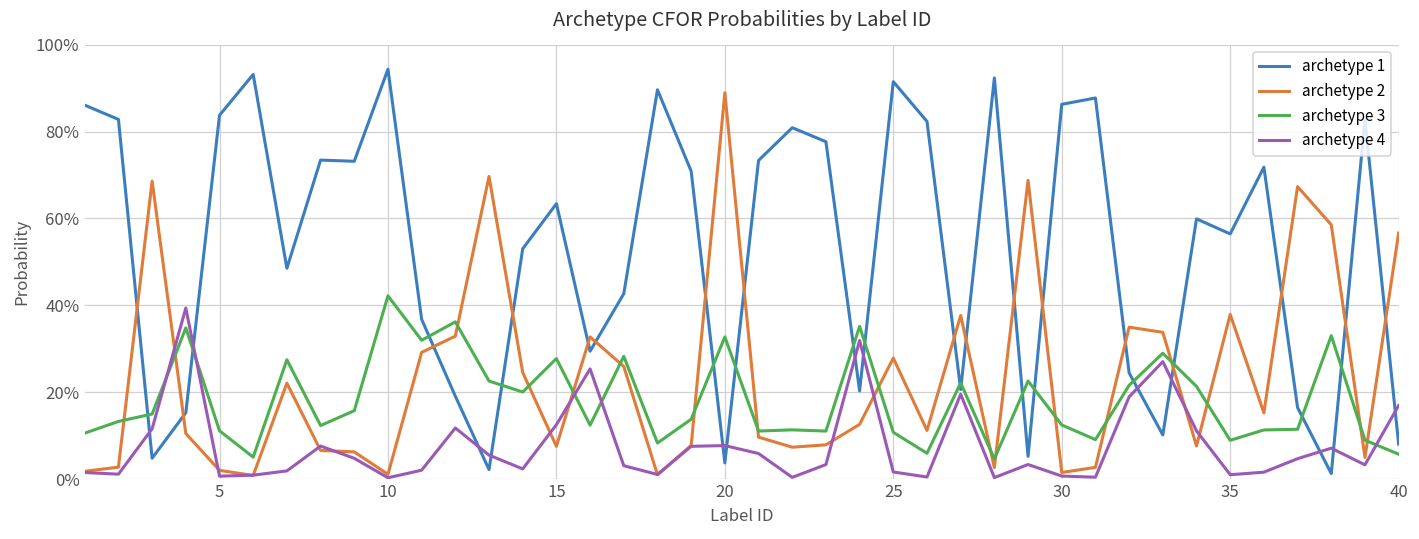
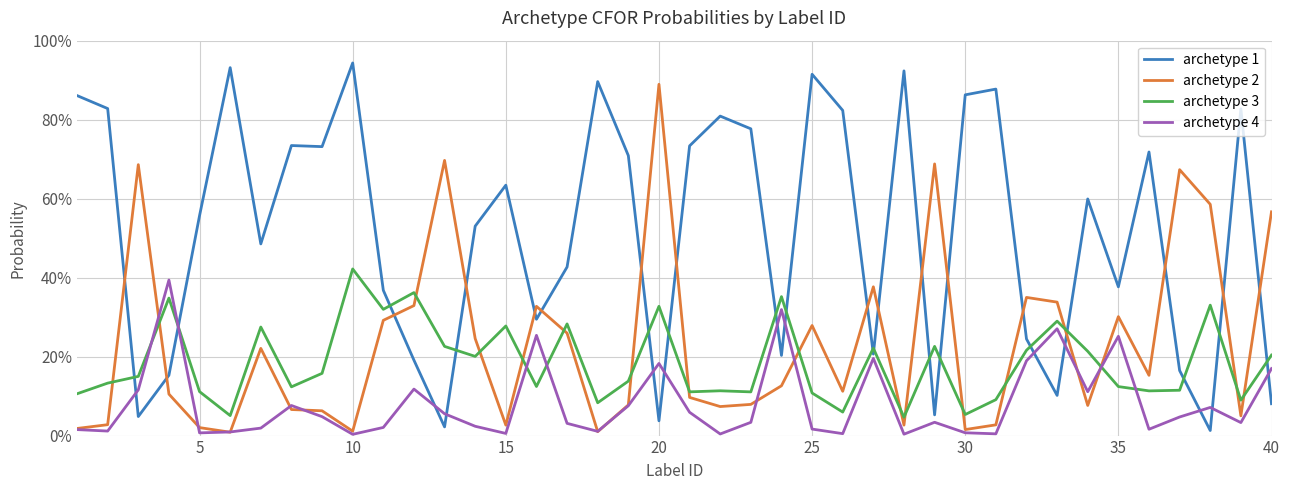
  {
    "archetype 1": {
-     "5": "84%",
+     "5": "56%",
      "10": "94%",
      "15": "63%",
      "20": "4%",
      "25": "91%",
      "30": "86%",
-     "35": "56%",
+     "35": "38%",
      "40": "8%"
    },
    "archetype 2": {
      "5": "2%",
      "10": "1%",
-     "15": "8%",
+     "15": "3%",
      "20": "89%",
      "25": "28%",
      "30": "2%",
-     "35": "38%",
+     "35": "30%",
      "40": "57%"
    },
    "archetype 3": {
      "5": "11%",
      "10": "42%",
      "15": "28%",
      "20": "33%",
      "25": "11%",
-     "30": "12%",
-     "35": "9%",
-     "40": "6%"
+     "30": "5%",
+     "35": "12%",
+     "40": "20%"
    },
    "archetype 4": {
      "5": "1%",
      "10": "0%",
-     "15": "13%",
-     "20": "8%",
+     "15": "1%",
+     "20": "18%",
      "25": "2%",
      "30": "1%",
-     "35": "1%",
+     "35": "25%",
      "40": "17%"
    }
  }
